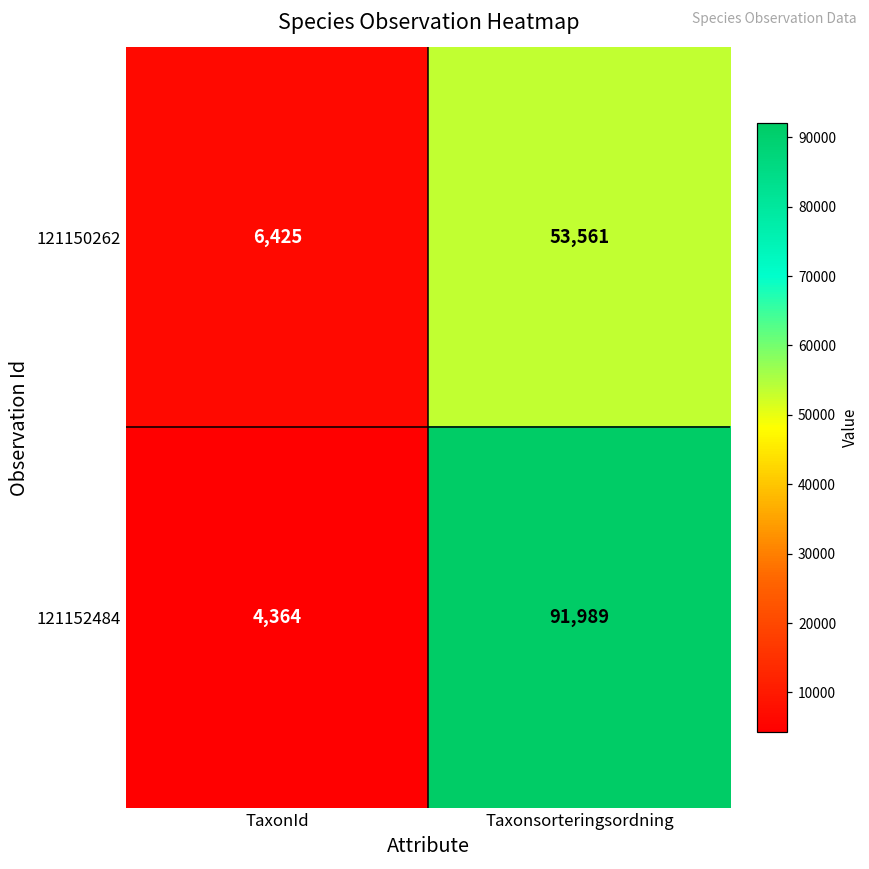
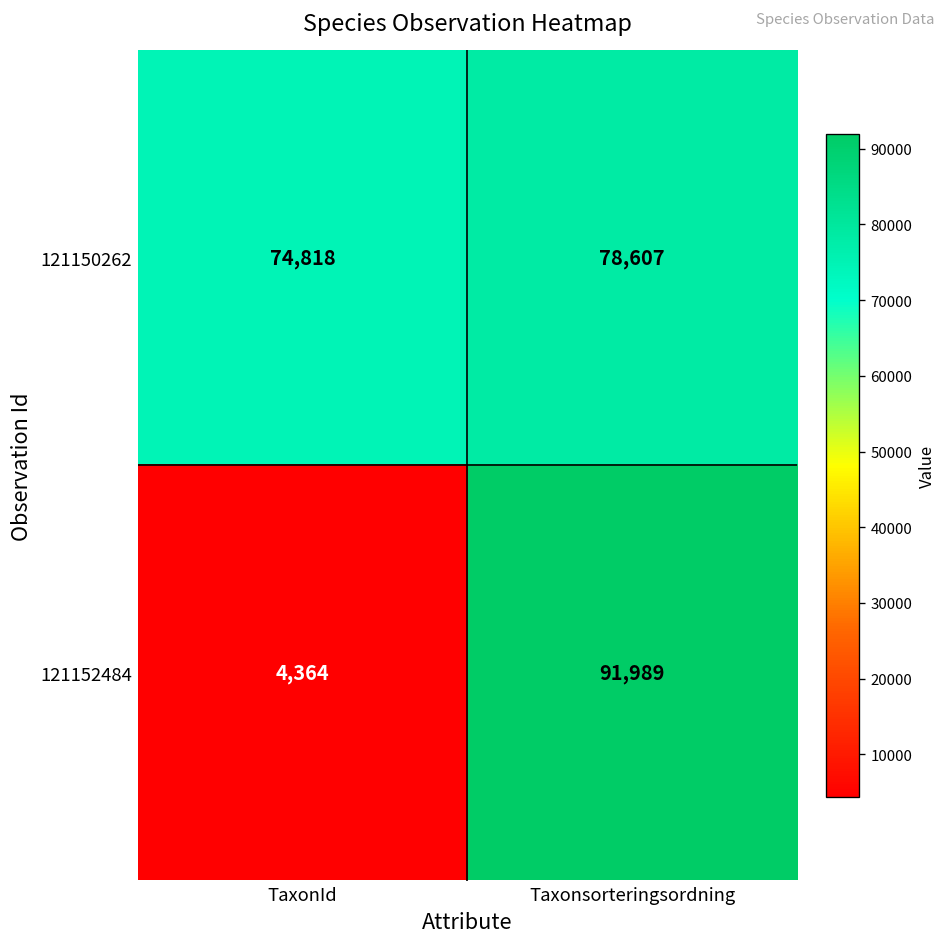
  {
    "121150262": {
-     "TaxonId": "6,425",
-     "Taxonsorteringsordning": "53,561"
+     "TaxonId": "74,818",
+     "Taxonsorteringsordning": "78,607"
    },
    "121152484": {
      "TaxonId": "4,364",
      "Taxonsorteringsordning": "91,989"
    }
  }
